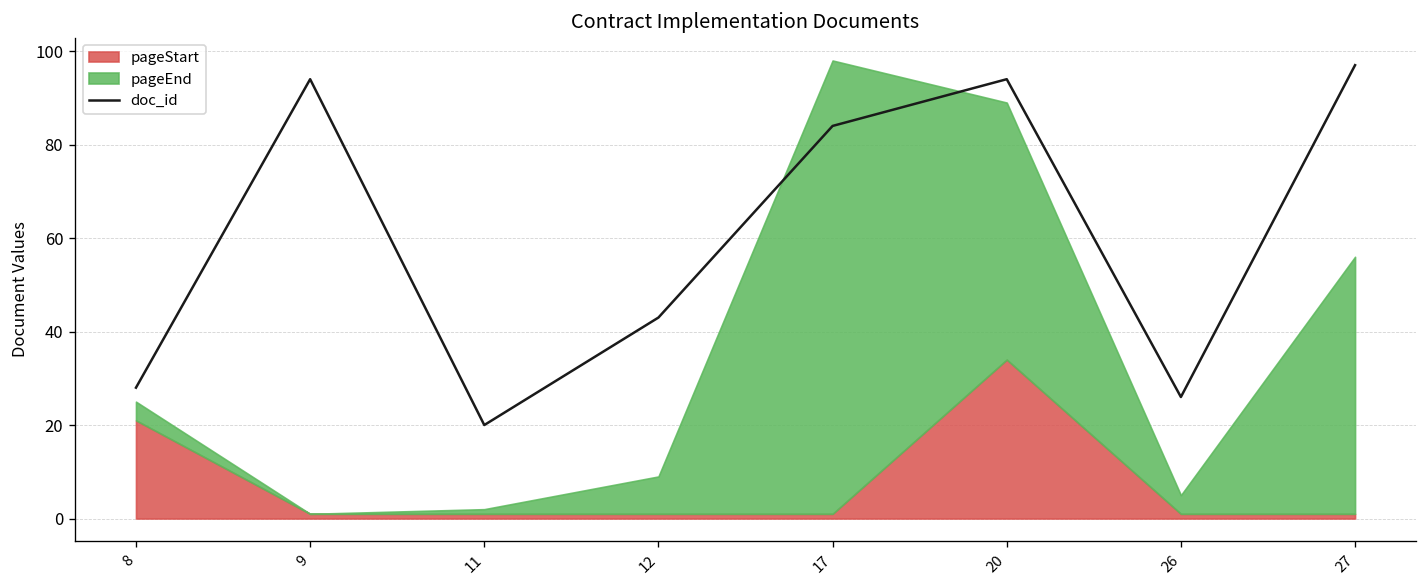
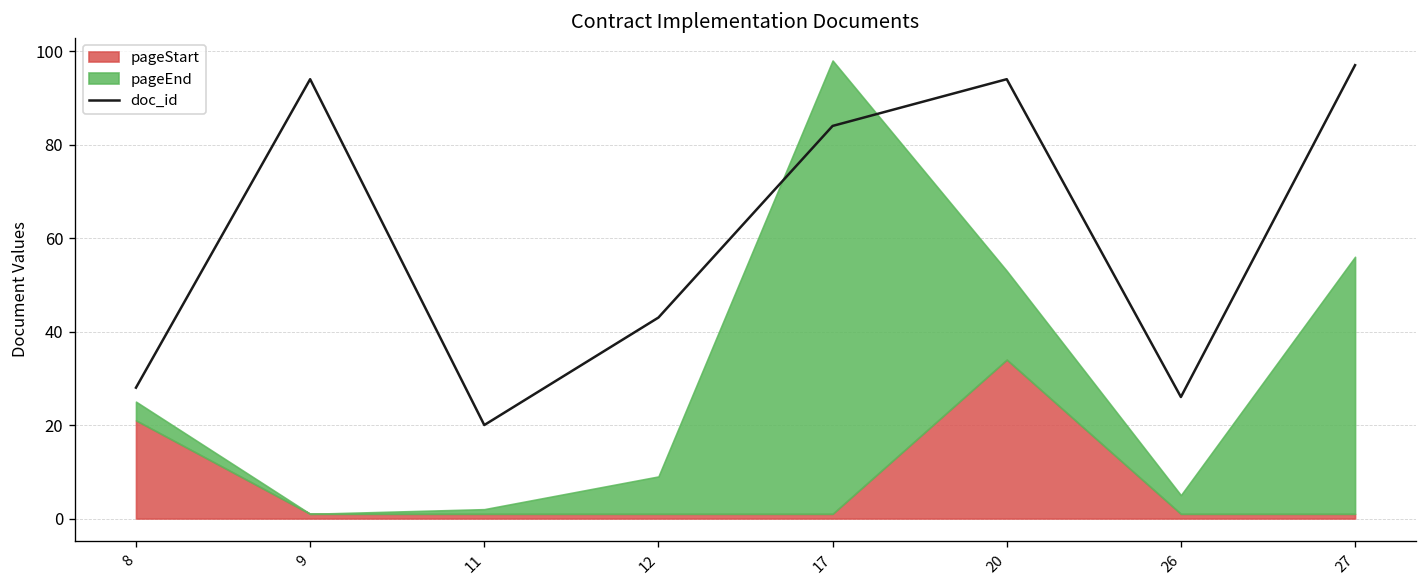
  {
    "doc_id": {
      "8": 28,
      "9": 94,
      "11": 20,
      "12": 43,
      "17": 84,
      "20": 94,
      "26": 26,
      "27": 97
    },
    "pageStart": {
      "8": 21,
      "11": 1,
      "12": 1,
      "17": 1,
      "20": 34,
      "26": 1,
      "27": 1
    },
    "pageEnd": {
      "8": 4,
      "11": 1,
      "12": 8,
      "17": 97,
-     "20": 55,
+     "20": 19,
      "26": 4,
      "27": 55
    }
  }
